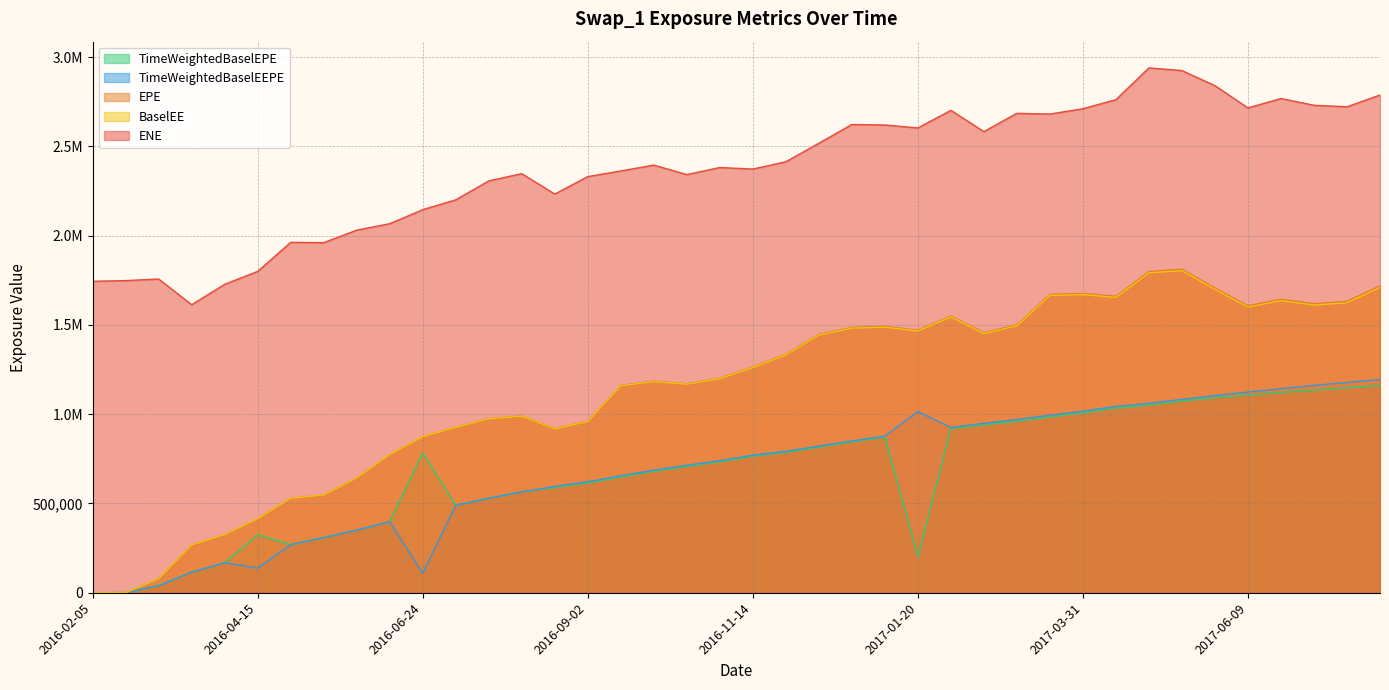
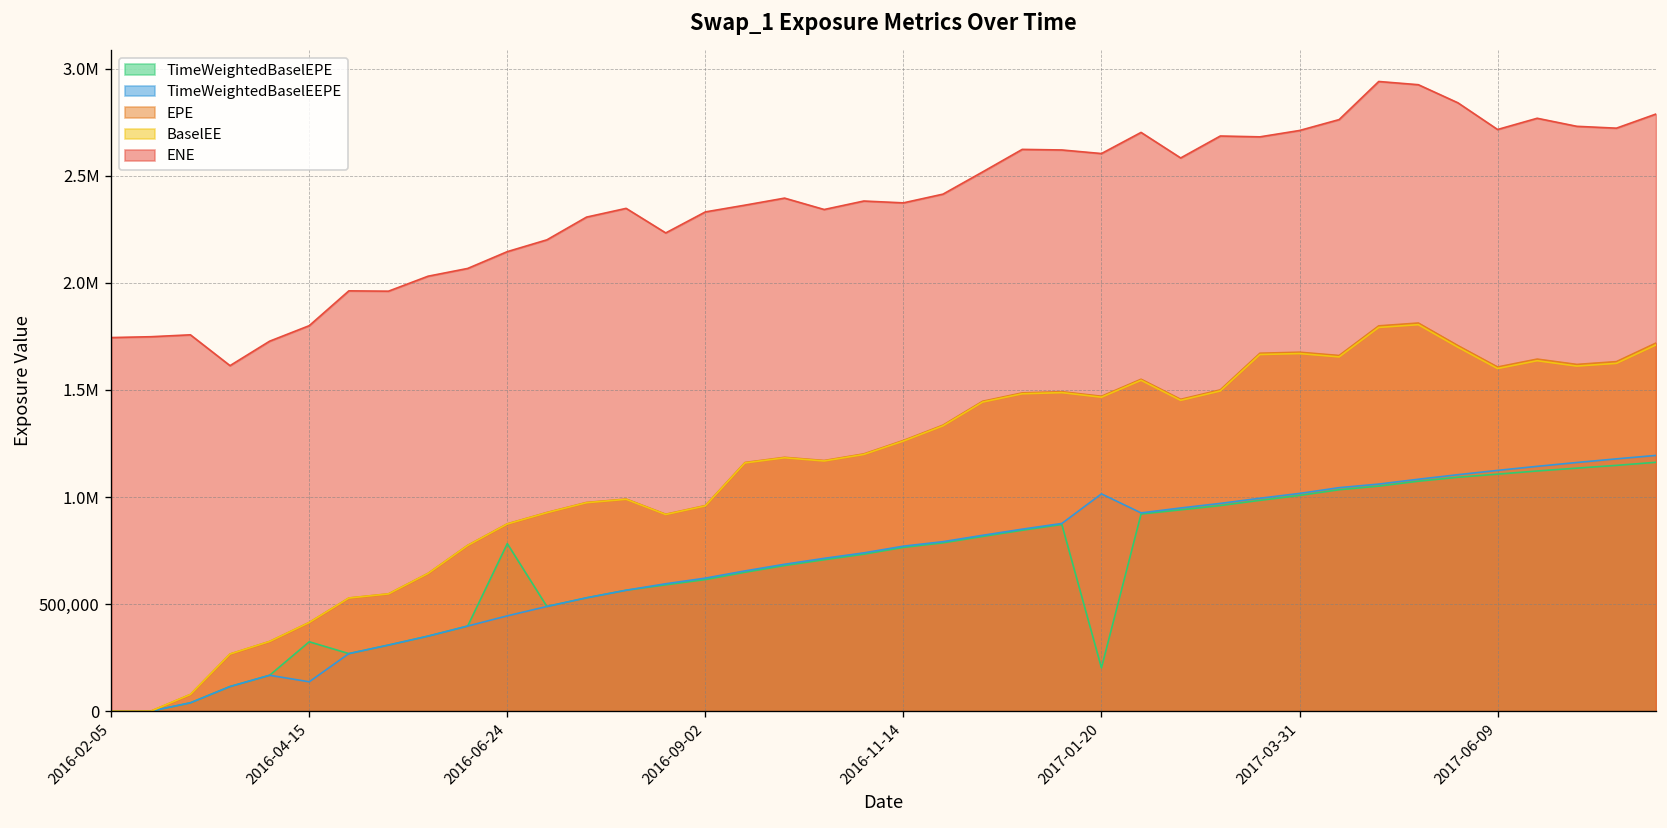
  {
    "TimeWeightedBaselEPE": {
      "2016-04-15": "320,000",
      "2016-06-24": "780,000",
      "2017-01-20": "200,000",
      "2017-06-09": "1,110,000"
    },
    "TimeWeightedBaselEEPE": {
      "2016-04-15": "140,000",
-     "2016-06-24": "110,000",
+     "2016-06-24": "450,000",
      "2017-01-20": "1,010,000",
      "2017-06-09": "1,120,000"
    }
  }
